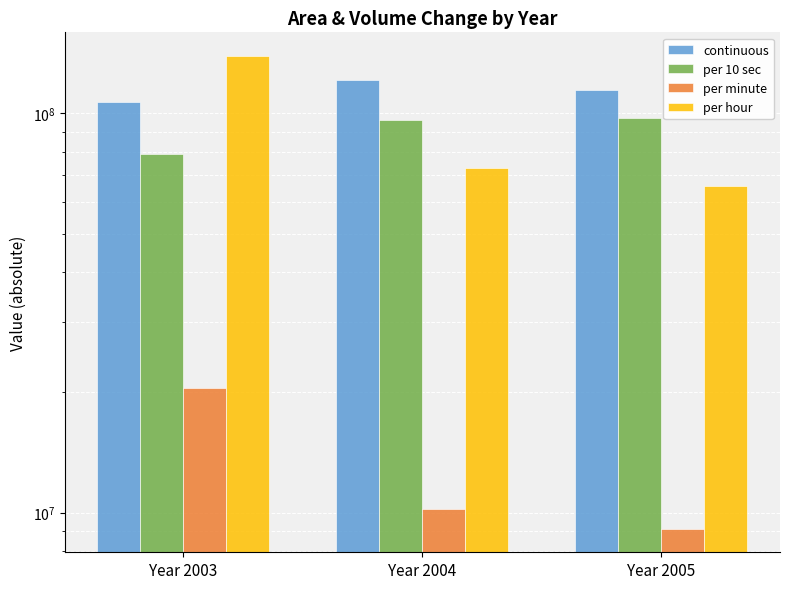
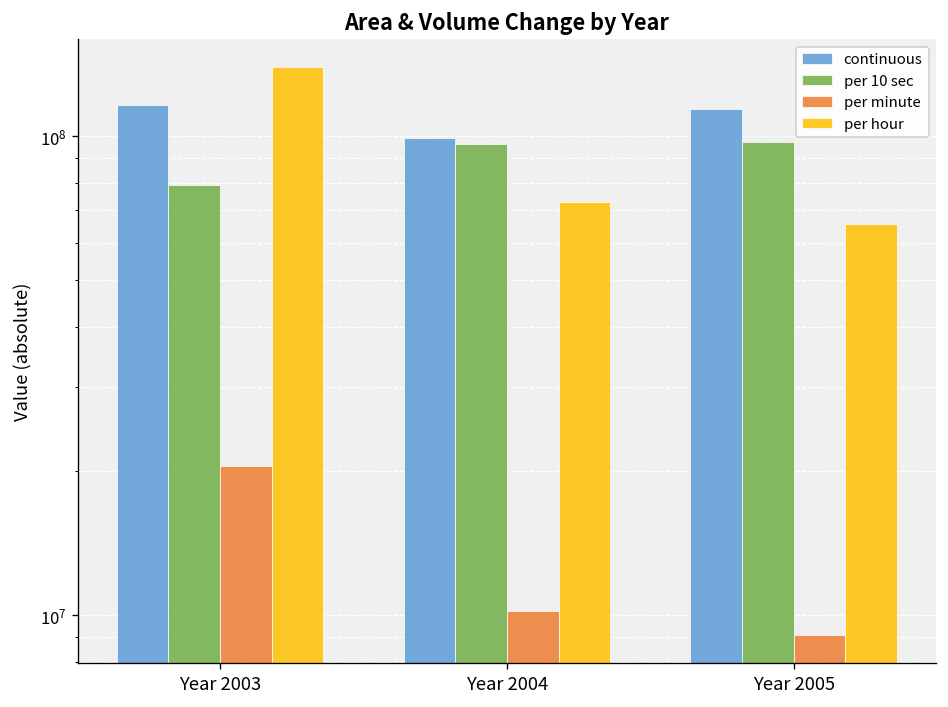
  {
    "continuous": {
-     "Year 2003": 107000000,
-     "Year 2004": 121000000,
+     "Year 2003": 116000000,
+     "Year 2004": 99000000,
      "Year 2005": 114000000
    },
    "per 10 sec": {
      "Year 2003": 79000000,
      "Year 2004": 96000000,
      "Year 2005": 97000000
    },
    "per minute": {
      "Year 2003": 21000000,
      "Year 2004": 10200000,
      "Year 2005": 9100000
    },
    "per hour": {
      "Year 2003": 139000000,
      "Year 2004": 73000000,
      "Year 2005": 66000000
    }
  }
